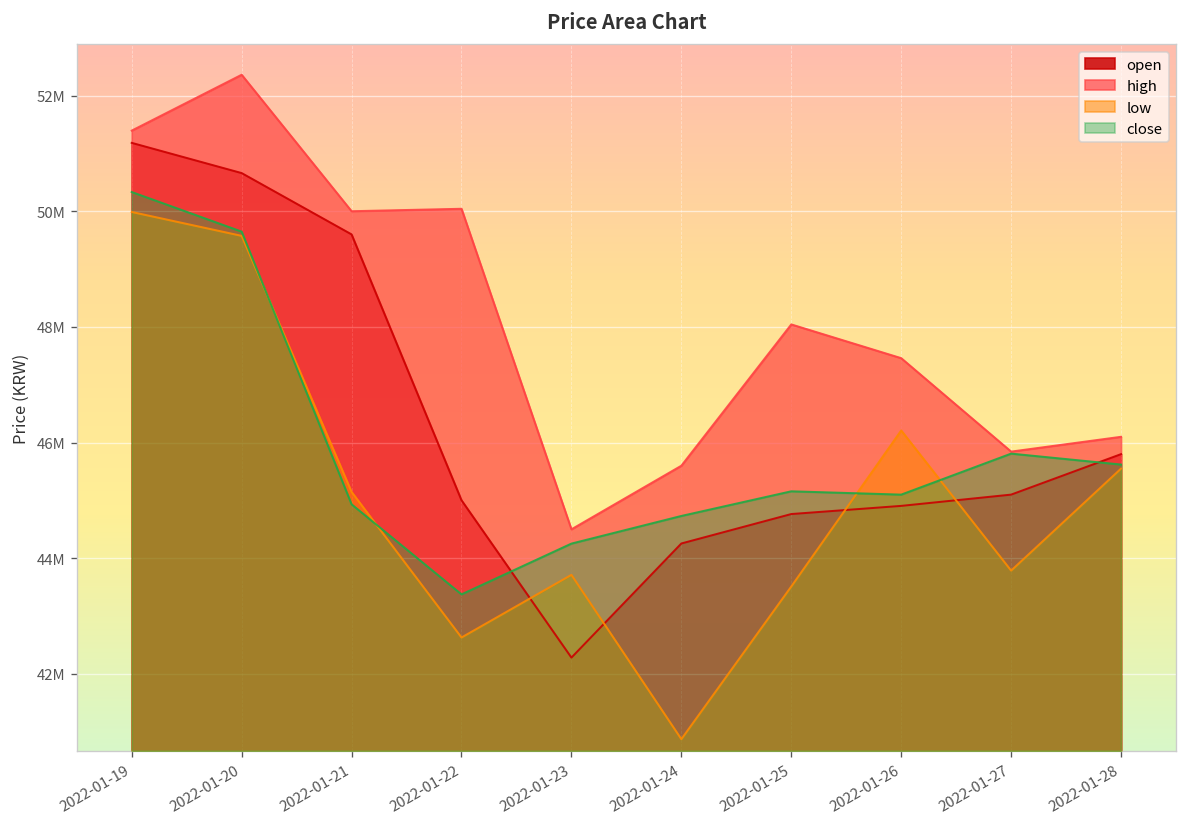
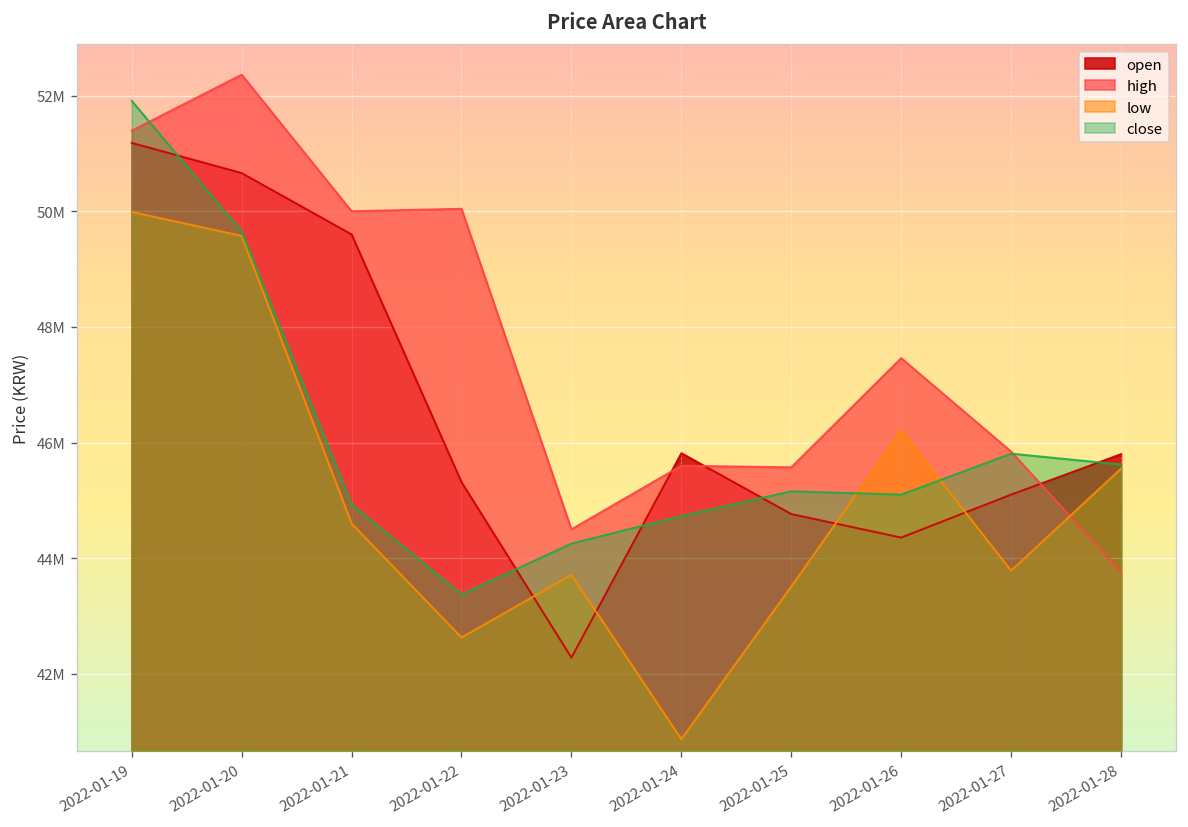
  {
    "open": {
      "2022-01-19": 51200000,
      "2022-01-20": 50700000,
      "2022-01-21": 49600000,
-     "2022-01-22": 45000000,
+     "2022-01-22": 45300000,
      "2022-01-23": 42300000,
-     "2022-01-24": 44300000,
+     "2022-01-24": 45800000,
      "2022-01-25": 44800000,
-     "2022-01-26": 44900000,
+     "2022-01-26": 44400000,
      "2022-01-27": 45100000,
      "2022-01-28": 45800000
    },
    "high": {
      "2022-01-19": 51400000,
      "2022-01-20": 52400000,
      "2022-01-21": 50000000,
      "2022-01-22": 50000000,
      "2022-01-23": 44500000,
      "2022-01-24": 45600000,
-     "2022-01-25": 48000000,
+     "2022-01-25": 45600000,
      "2022-01-26": 47500000,
-     "2022-01-28": 46100000
+     "2022-01-28": 43800000
    },
    "low": {
      "2022-01-19": 50000000,
      "2022-01-20": 49600000,
-     "2022-01-21": 45100000,
+     "2022-01-21": 44600000,
      "2022-01-22": 42600000,
      "2022-01-23": 43700000,
      "2022-01-24": 40900000,
      "2022-01-25": 43500000,
      "2022-01-26": 46200000,
      "2022-01-27": 43800000,
      "2022-01-28": 45600000
    },
    "close": {
-     "2022-01-19": 50300000,
+     "2022-01-19": 51900000,
      "2022-01-20": 49600000,
      "2022-01-21": 44900000,
      "2022-01-22": 43400000,
      "2022-01-23": 44300000,
      "2022-01-24": 44700000,
      "2022-01-25": 45200000,
      "2022-01-26": 45100000,
      "2022-01-28": 45600000
    }
  }
